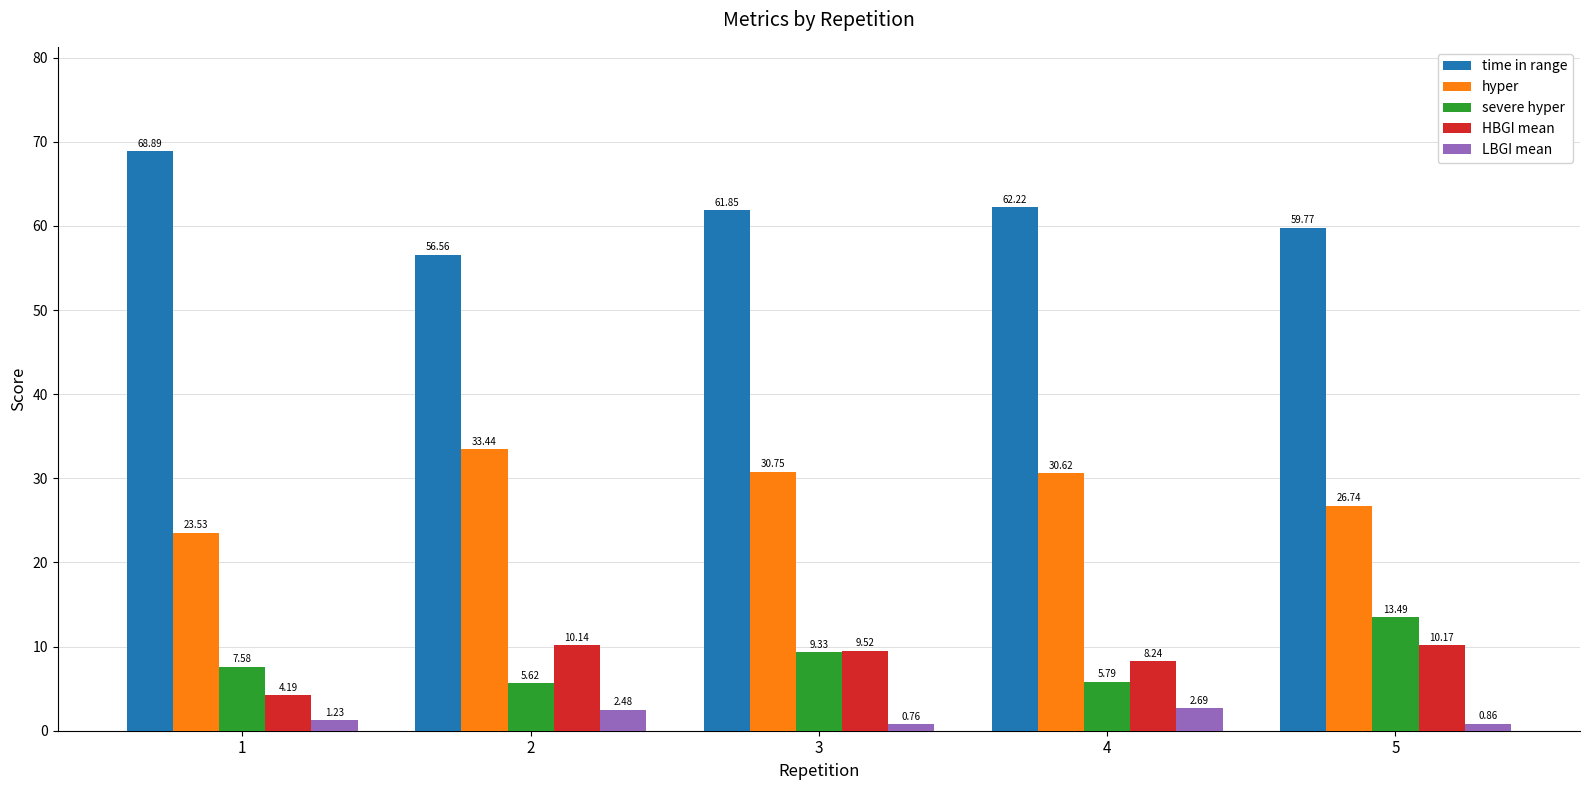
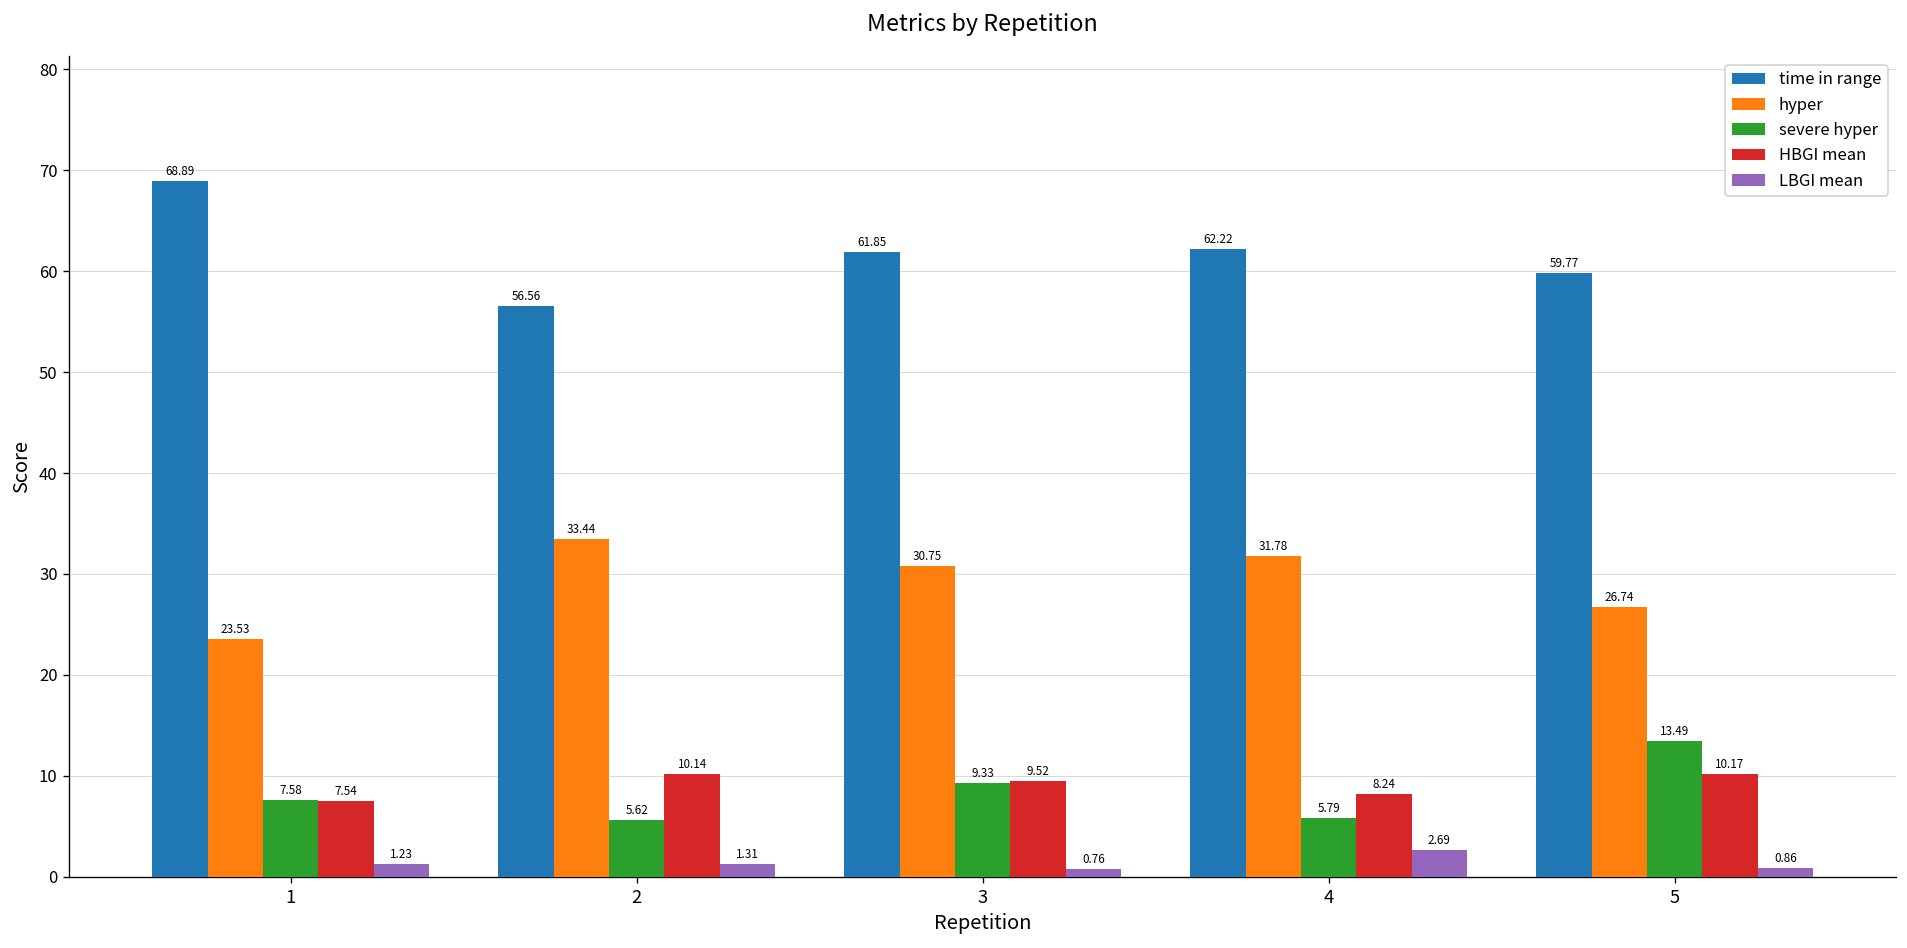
  {
    "time in range": {
      "1": 68.89,
      "2": 56.56,
      "3": 61.85,
      "4": 62.22,
      "5": 59.77
    },
    "hyper": {
      "1": 23.53,
      "2": 33.44,
      "3": 30.75,
-     "4": 30.62,
+     "4": 31.78,
      "5": 26.74
    },
    "severe hyper": {
      "1": 7.58,
      "2": 5.62,
      "3": 9.33,
      "4": 5.79,
      "5": 13.49
    },
    "HBGI mean": {
-     "1": 4.19,
+     "1": 7.54,
      "2": 10.14,
      "3": 9.52,
      "4": 8.24,
      "5": 10.17
    },
    "LBGI mean": {
      "1": 1.23,
-     "2": 2.48,
+     "2": 1.31,
      "3": 0.76,
      "4": 2.69,
      "5": 0.86
    }
  }
